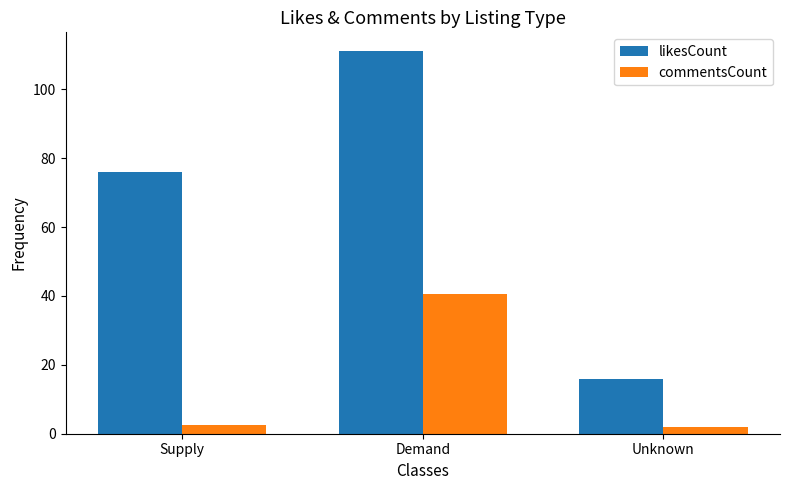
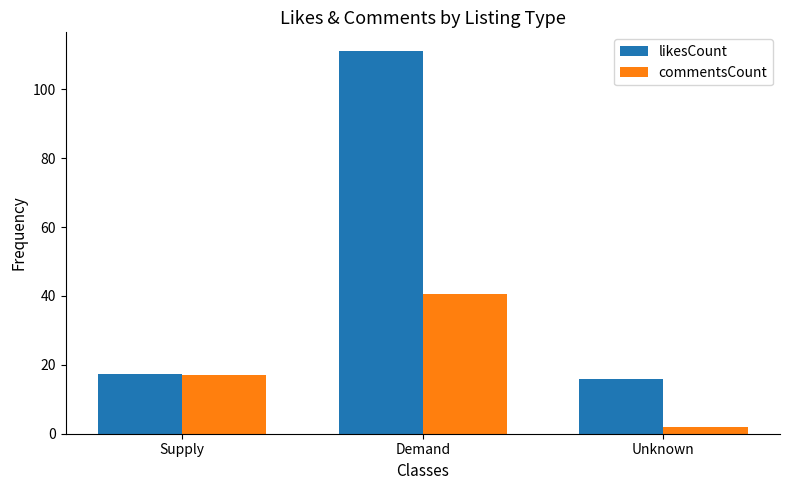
  {
    "likesCount": {
-     "Supply": 76,
+     "Supply": 17,
      "Demand": 111,
      "Unknown": 16
    },
    "commentsCount": {
-     "Supply": 3,
+     "Supply": 17,
      "Demand": 41,
      "Unknown": 2
    }
  }
